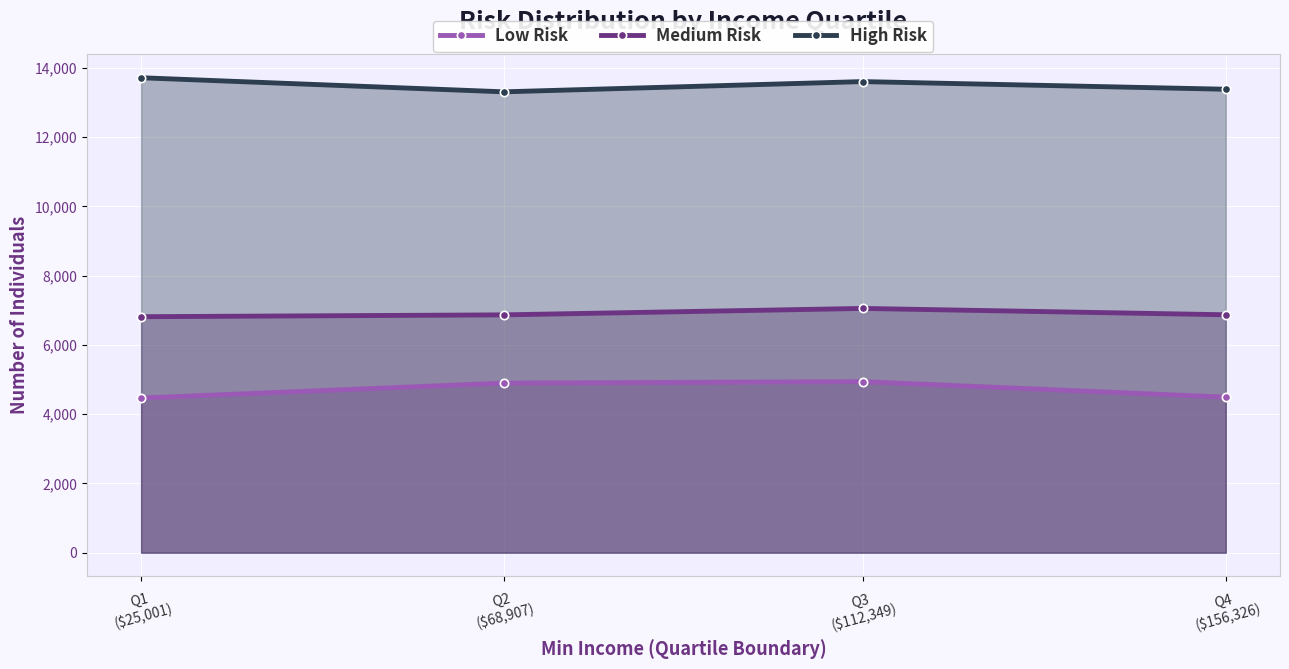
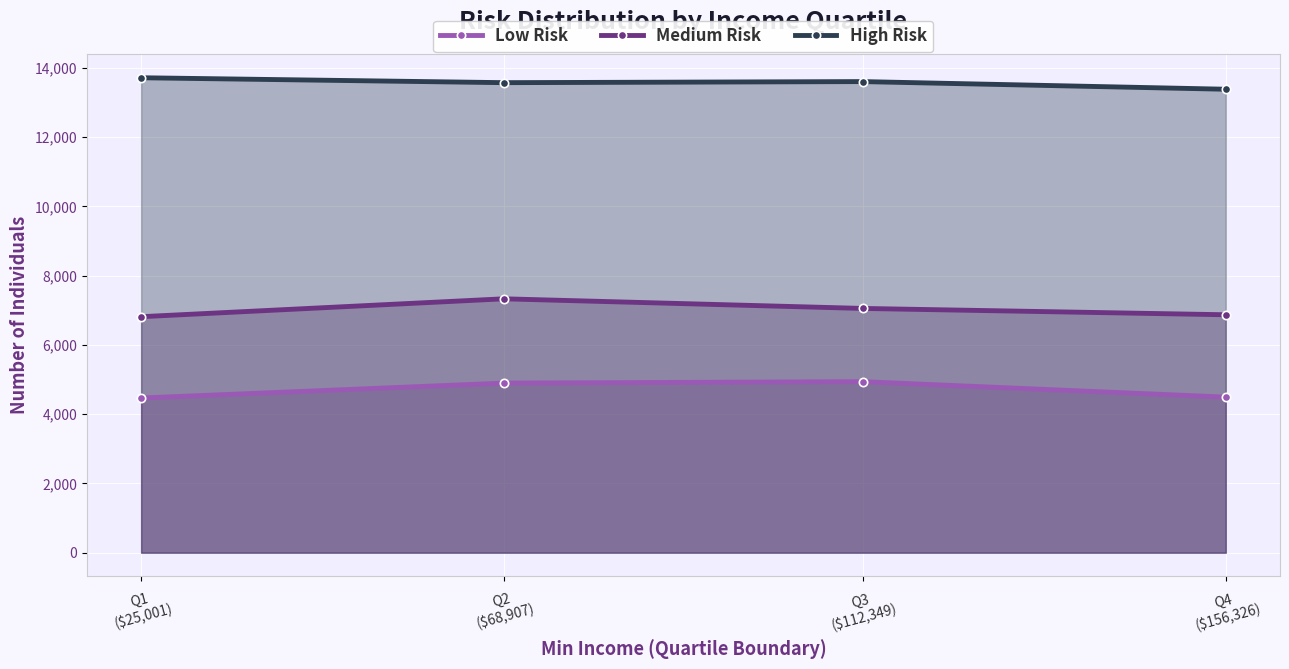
  {
    "Low Risk": {
      "Q1 ($25,001)": "4,500",
      "Q2 ($68,907)": "4,900",
      "Q3 ($112,349)": "4,900",
      "Q4 ($156,326)": "4,500"
    },
    "Medium Risk": {
      "Q1 ($25,001)": "6,800",
-     "Q2 ($68,907)": "6,900",
+     "Q2 ($68,907)": "7,300",
      "Q3 ($112,349)": "7,100",
      "Q4 ($156,326)": "6,900"
    },
    "High Risk": {
      "Q1 ($25,001)": "13,700",
-     "Q2 ($68,907)": "13,300",
+     "Q2 ($68,907)": "13,600",
      "Q3 ($112,349)": "13,600",
      "Q4 ($156,326)": "13,400"
    }
  }
